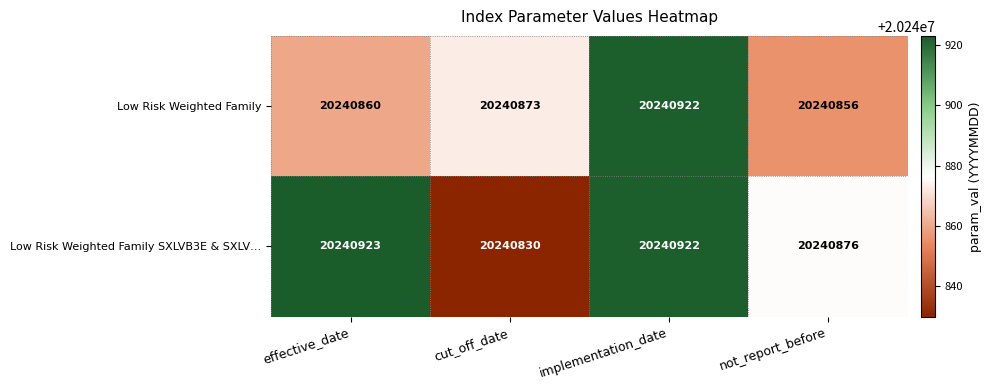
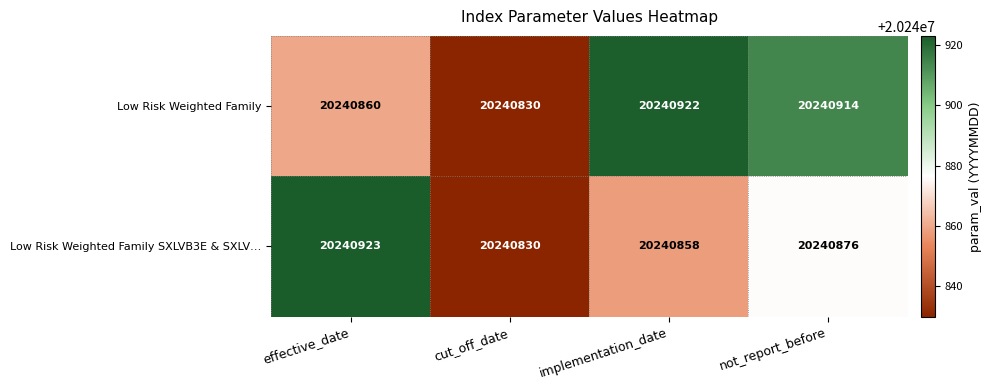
  {
    "Low Risk Weighted Family": {
      "effective_date": 20240860,
-     "cut_off_date": 20240873,
+     "cut_off_date": 20240830,
      "implementation_date": 20240922,
-     "not_report_before": 20240856
+     "not_report_before": 20240914
    },
    "Low Risk Weighted Family SXLVB3E & SXLV…": {
      "effective_date": 20240923,
      "cut_off_date": 20240830,
-     "implementation_date": 20240922,
+     "implementation_date": 20240858,
      "not_report_before": 20240876
    }
  }
